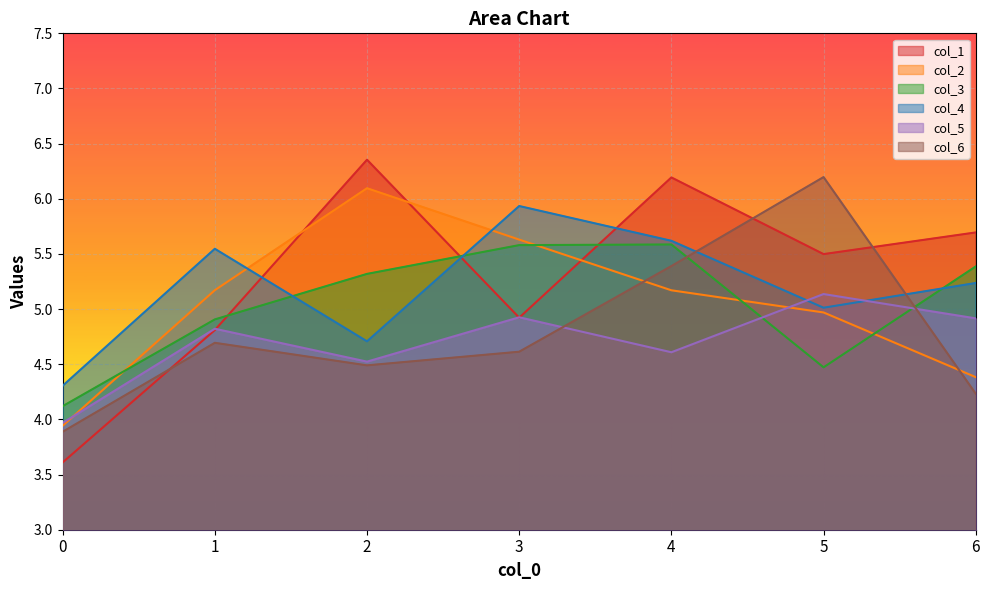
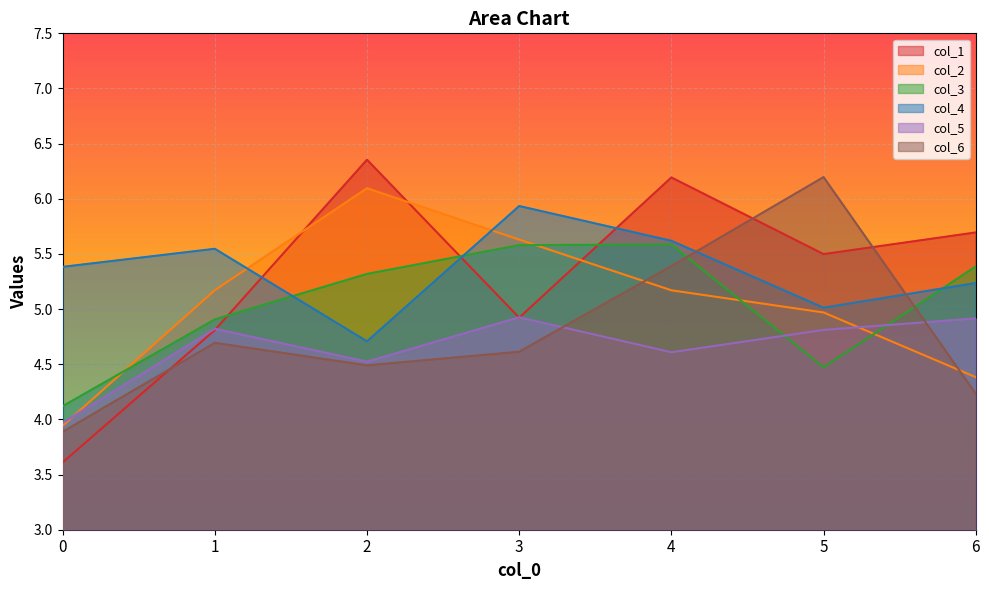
  {
    "col_1": {
      "0": 3.61,
      "2": 6.35,
      "4": 6.19,
      "5": 5.50,
      "6": 5.69
    },
    "col_2": {
      "0": 3.94,
      "1": 5.17,
      "2": 6.10,
      "3": 5.63,
      "4": 5.17,
      "5": 4.97,
      "6": 4.38
    },
    "col_3": {
      "0": 4.12,
      "1": 4.91,
      "2": 5.32,
      "3": 5.58,
      "4": 5.59,
      "5": 4.47,
      "6": 5.39
    },
    "col_4": {
-     "0": 4.31,
+     "0": 5.38,
      "1": 5.55,
      "2": 4.71,
      "3": 5.93,
      "4": 5.62,
      "5": 5.01,
      "6": 5.24
    },
    "col_5": {
      "0": 3.97,
      "2": 4.52,
      "4": 4.61,
-     "5": 5.14,
+     "5": 4.81,
      "6": 4.92
    },
    "col_6": {
      "0": 3.89,
      "1": 4.69,
      "2": 4.49,
      "3": 4.61,
      "4": 5.39,
      "5": 6.20,
      "6": 4.23
    }
  }
